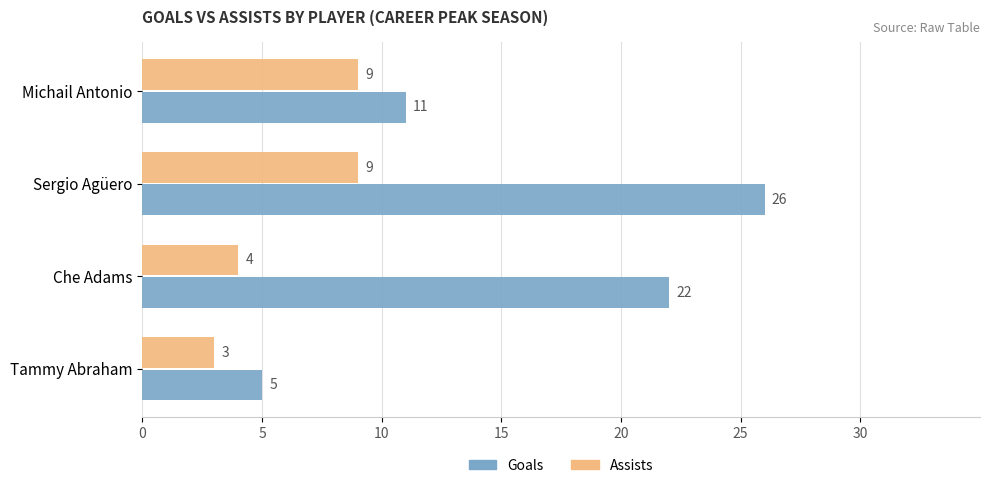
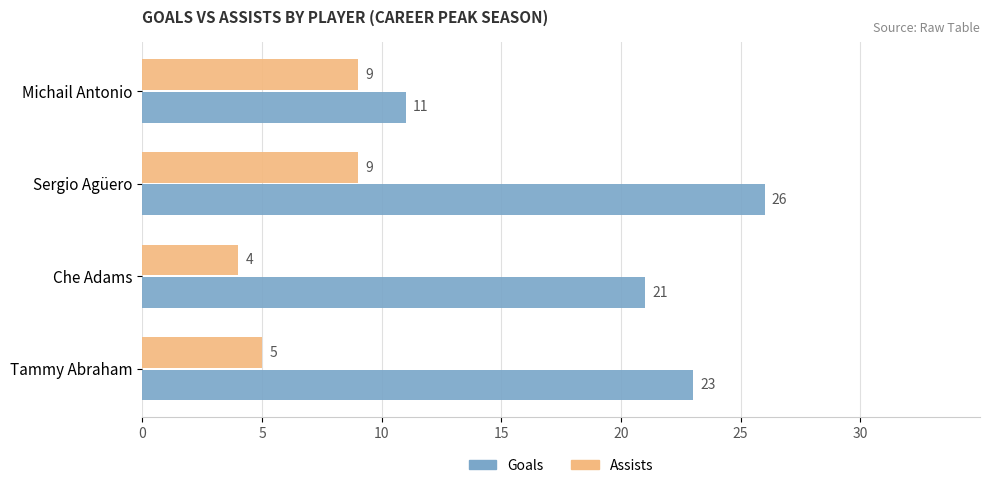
  {
    "Goals": {
      "Michail Antonio": 11,
      "Sergio Agüero": 26,
-     "Che Adams": 22,
-     "Tammy Abraham": 5
+     "Che Adams": 21,
+     "Tammy Abraham": 23
    },
    "Assists": {
      "Michail Antonio": 9,
      "Sergio Agüero": 9,
      "Che Adams": 4,
-     "Tammy Abraham": 3
+     "Tammy Abraham": 5
    }
  }
